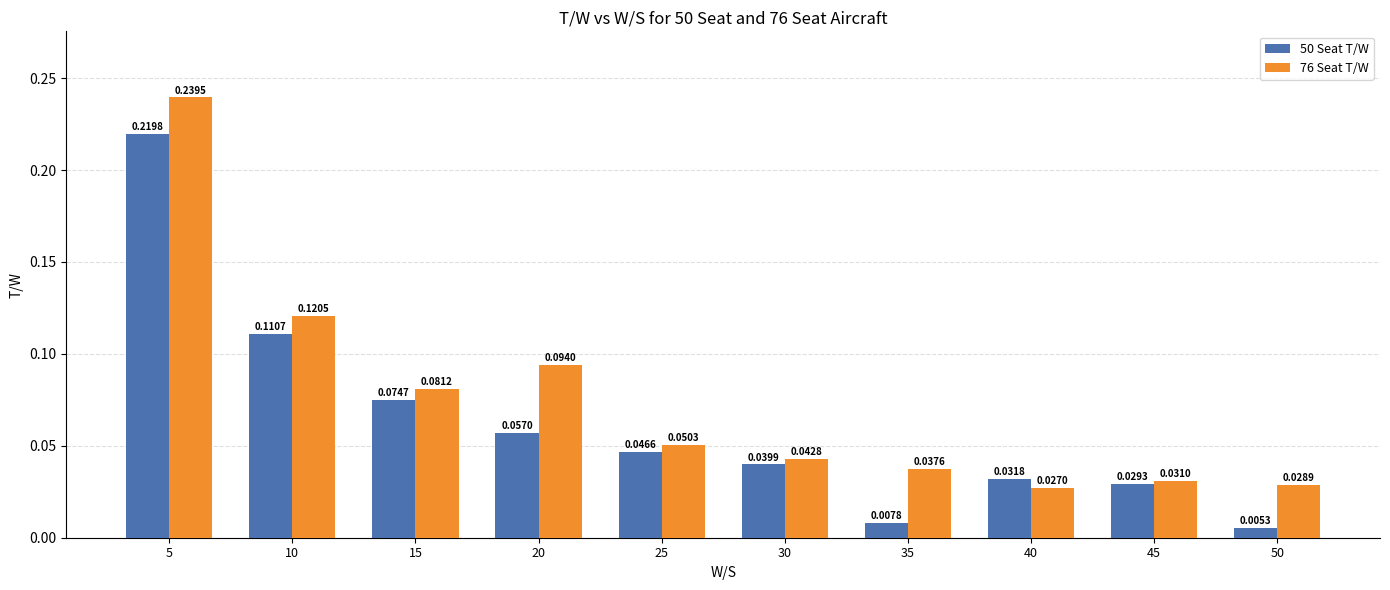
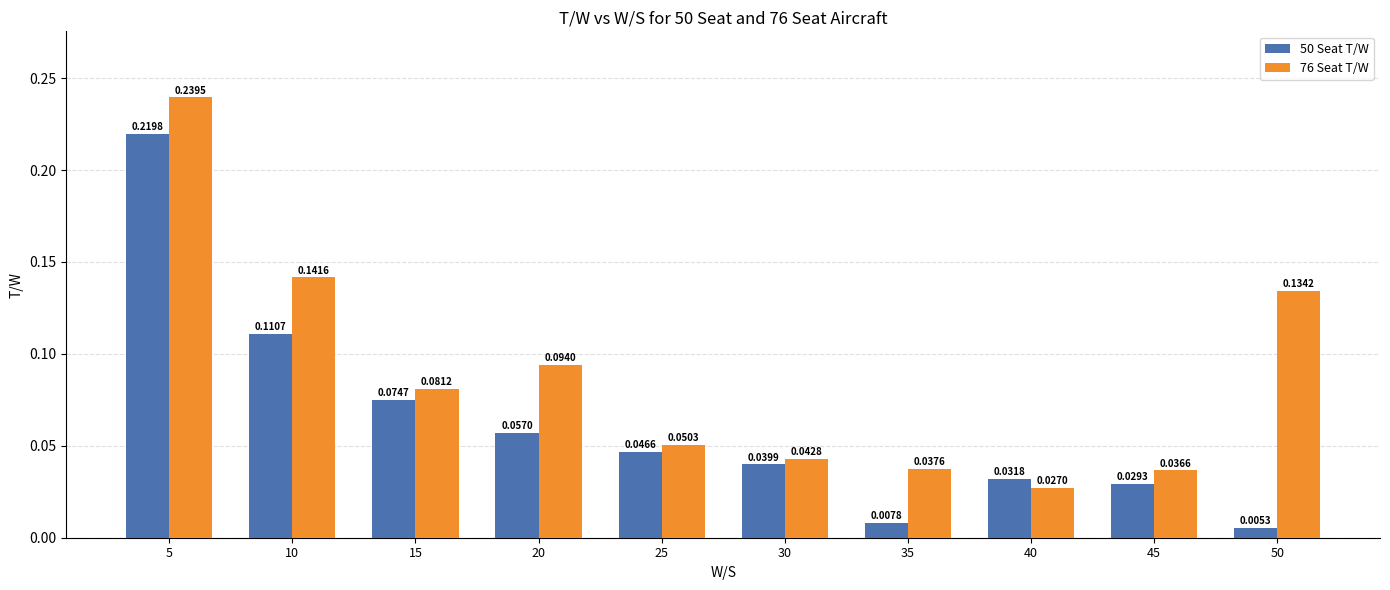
  {
    "50 Seat T/W": {
      "5": 0.2198,
      "10": 0.1107,
      "15": 0.0747,
      "20": 0.0570,
      "25": 0.0466,
      "30": 0.0399,
      "35": 0.0078,
      "40": 0.0318,
      "45": 0.0293,
      "50": 0.0053
    },
    "76 Seat T/W": {
      "5": 0.2395,
-     "10": 0.1205,
+     "10": 0.1416,
      "15": 0.0812,
      "20": 0.0940,
      "25": 0.0503,
      "30": 0.0428,
      "35": 0.0376,
      "40": 0.0270,
-     "45": 0.0310,
-     "50": 0.0289
+     "45": 0.0366,
+     "50": 0.1342
    }
  }
